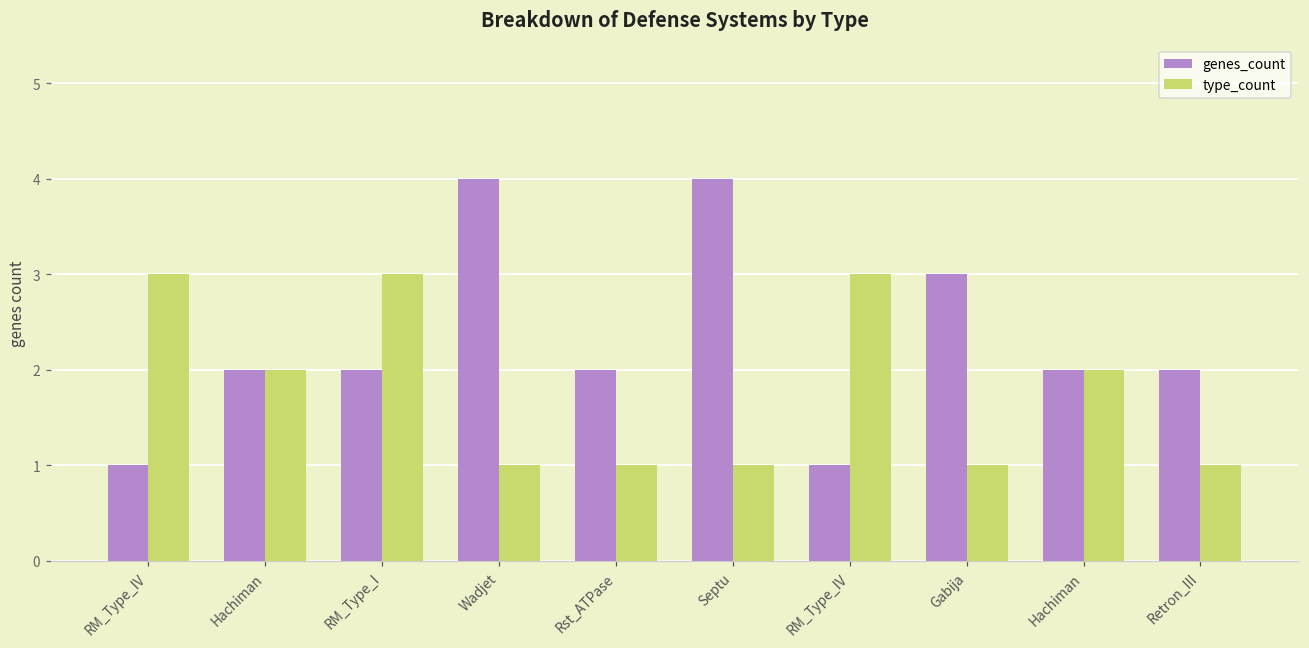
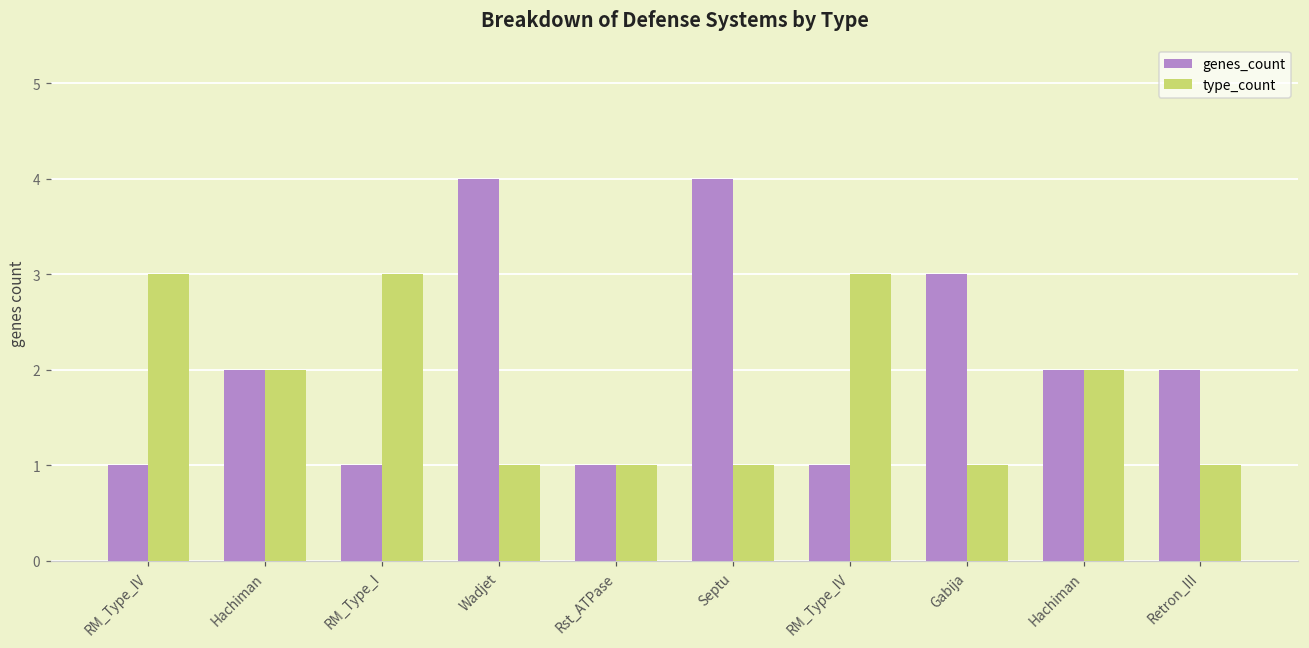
  {
    "genes_count": {
-     "RM_Type_I": 2,
+     "RM_Type_I": 1,
      "Wadjet": 4,
-     "Rst_ATPase": 2,
+     "Rst_ATPase": 1,
      "Septu": 4,
      "Gabija": 3,
      "Retron_III": 2
    },
    "type_count": {
      "RM_Type_I": 3,
      "Wadjet": 1,
      "Rst_ATPase": 1,
      "Septu": 1,
      "Gabija": 1,
      "Retron_III": 1
    }
  }
